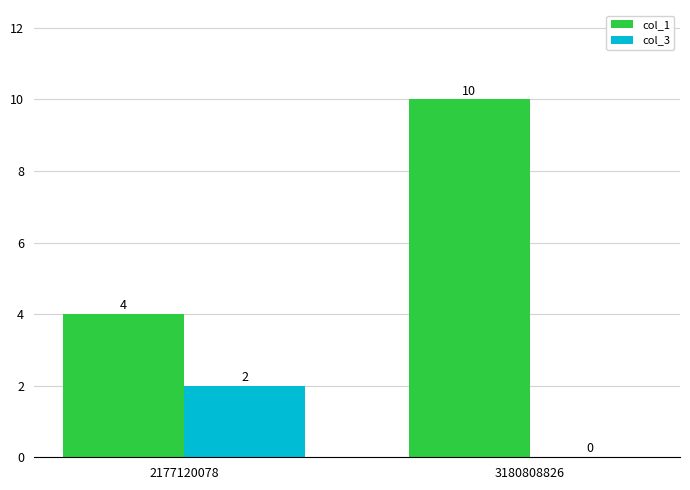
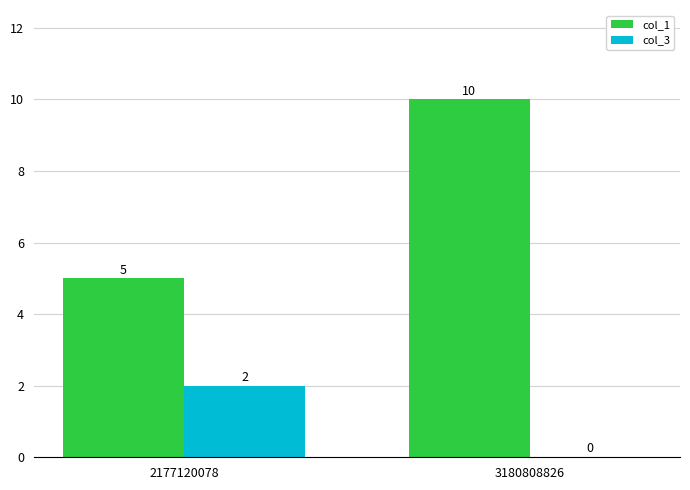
  {
    "col_1": {
-     "2177120078": 4,
+     "2177120078": 5,
      "3180808826": 10
    },
    "col_3": {
      "2177120078": 2,
      "3180808826": 0
    }
  }
